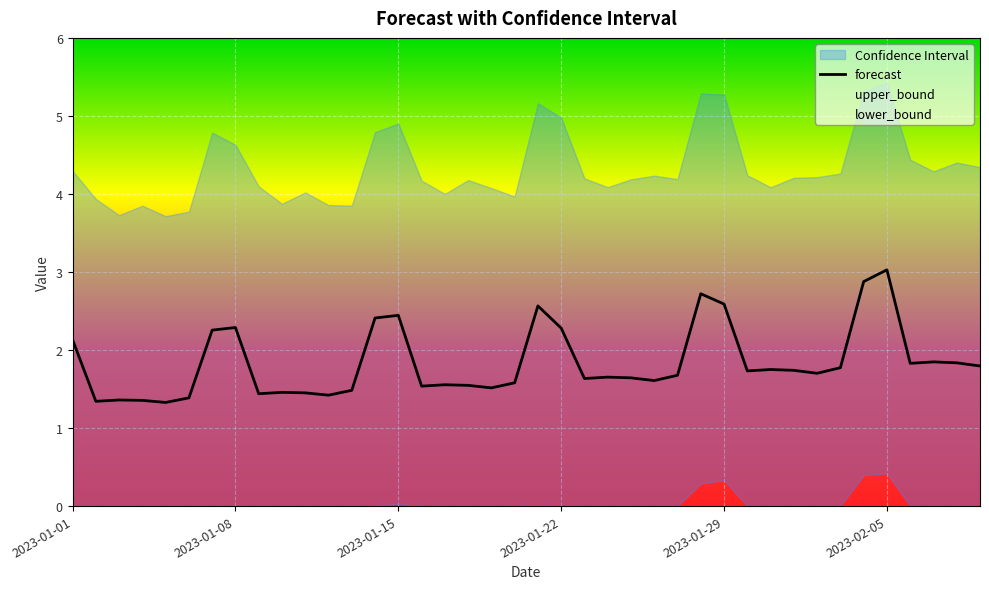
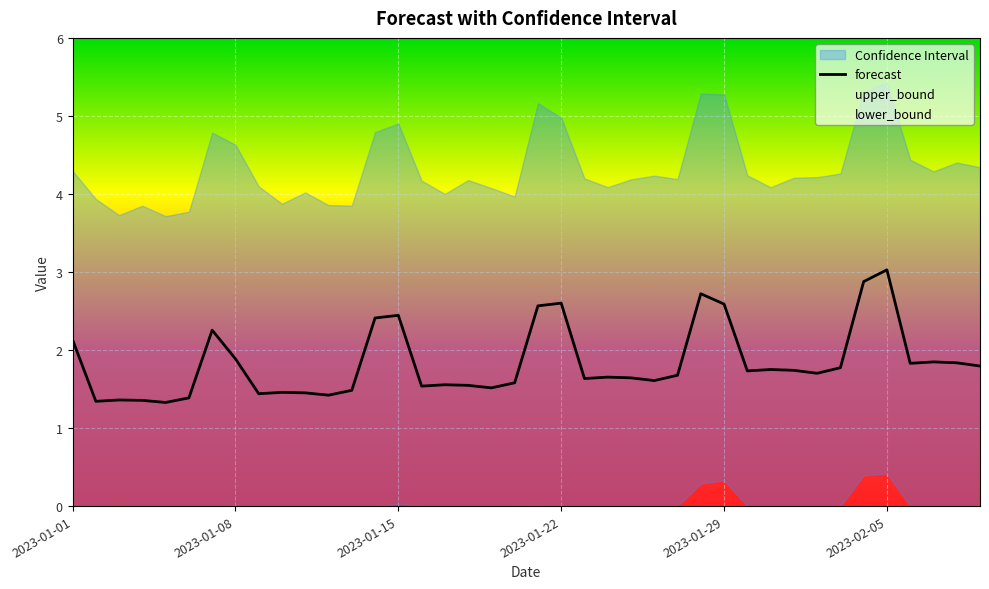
  {
    "forecast": {
      "2023-01-01": 2.1,
-     "2023-01-08": 2.3,
+     "2023-01-08": 1.9,
      "2023-01-15": 2.4,
-     "2023-01-22": 2.3,
+     "2023-01-22": 2.6,
      "2023-01-29": 2.6,
      "2023-02-05": 3.0
    }
  }
